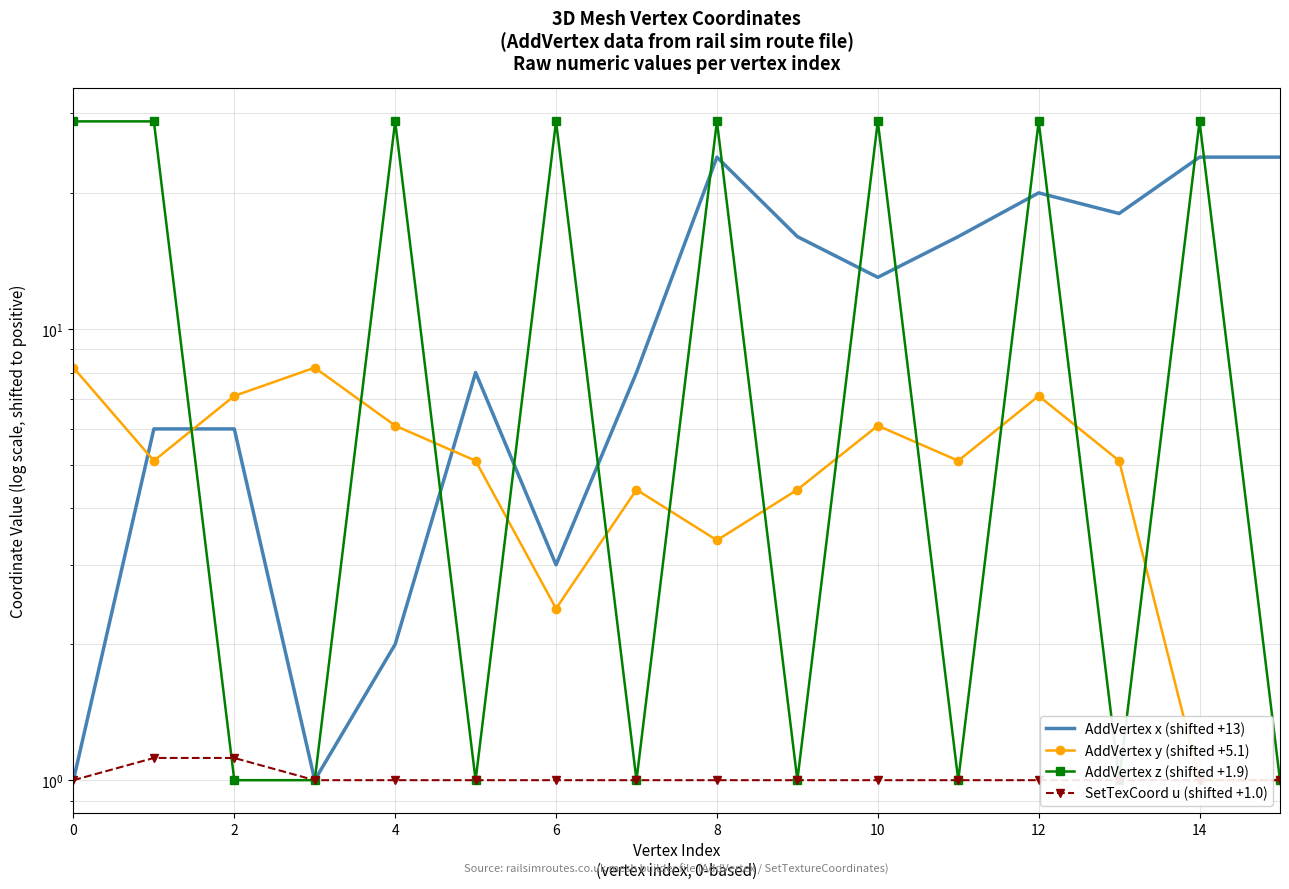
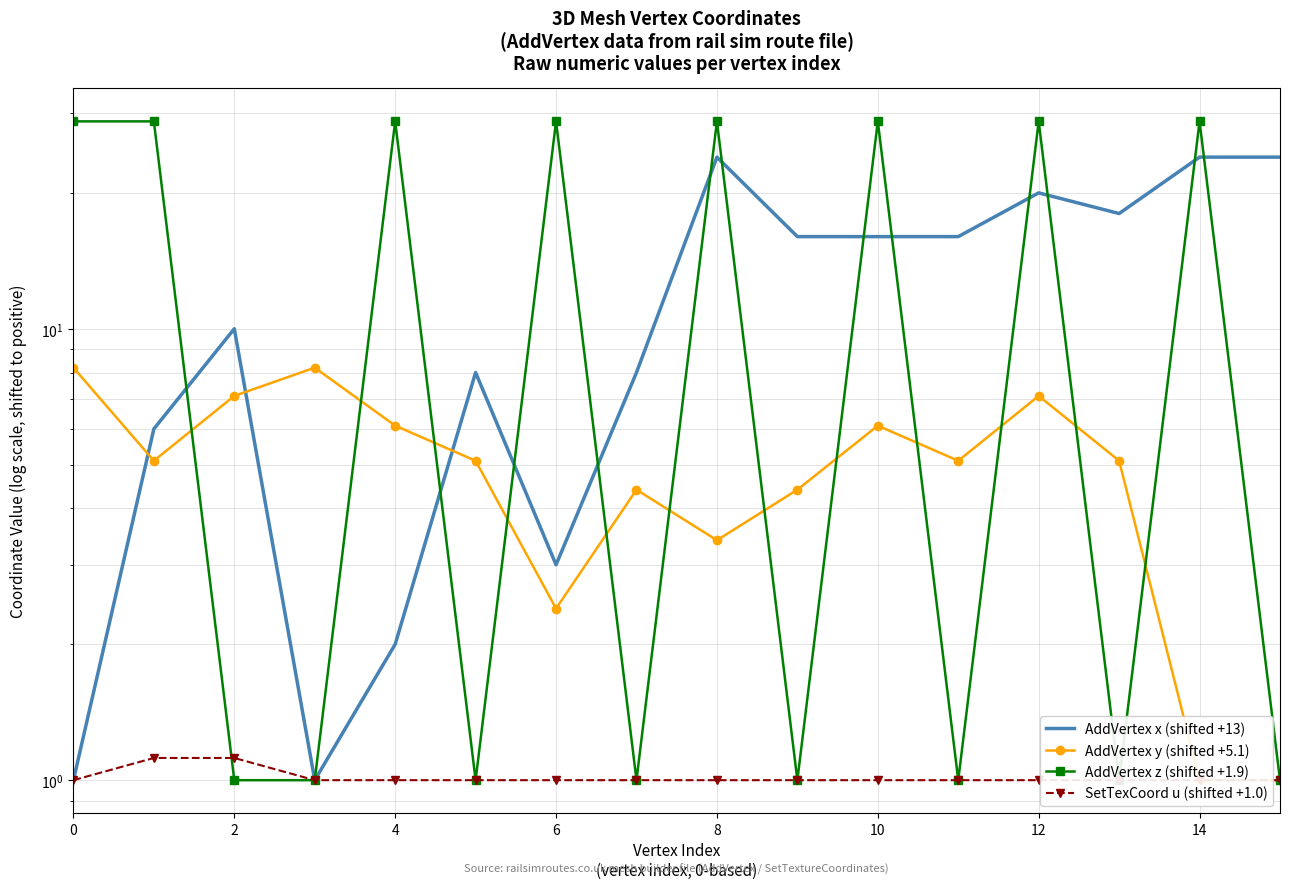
  {
    "AddVertex x (shifted +13)": {
-     "2": 6.0,
+     "2": 10.0,
      "4": 2.0,
      "6": 3.0,
      "8": 24,
-     "10": 13.0,
+     "10": 16.0,
      "12": 20,
      "14": 24
    },
    "AddVertex y (shifted +5.1)": {
      "0": 8.2,
      "2": 7.1,
      "4": 6.1,
      "6": 2.4,
      "8": 3.4,
      "10": 6.1,
      "12": 7.1
    },
    "AddVertex z (shifted +1.9)": {
      "0": 29,
      "2": 1.0,
      "4": 29,
      "6": 29,
      "8": 29,
      "10": 29,
      "12": 29,
      "14": 29
    },
    "SetTexCoord u (shifted +1.0)": {
      "2": 1.12,
      "4": 1.0,
      "6": 1.0,
      "8": 1.0,
      "10": 1.0,
      "12": 1.0
    }
  }
